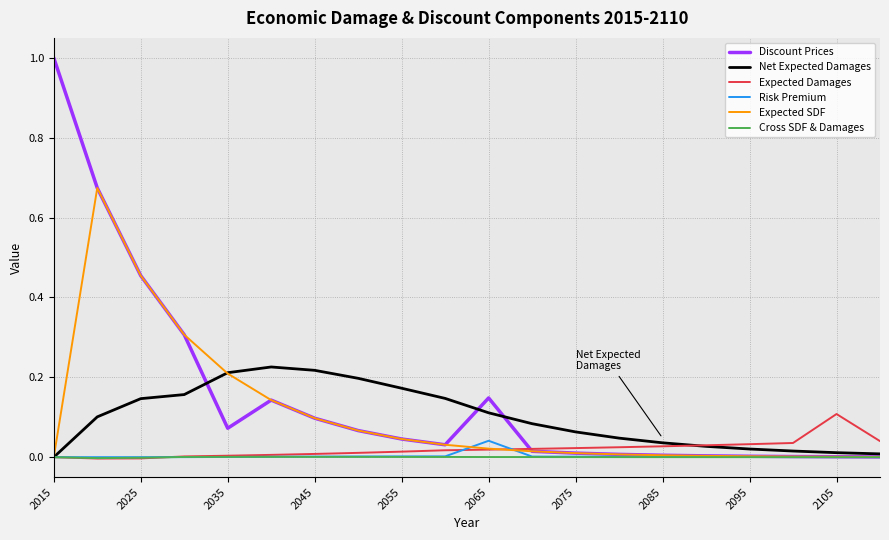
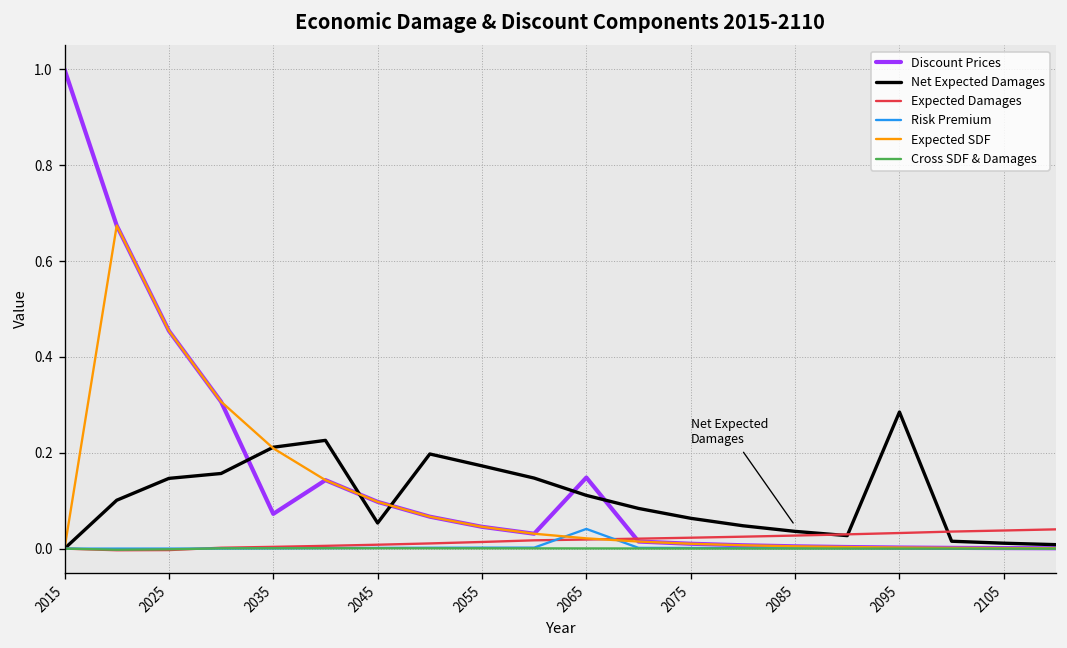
  {
    "Discount Prices": {
      "2015": 1.00,
      "2035": 0.07,
      "2065": 0.15
    },
    "Net Expected Damages": {
      "2025": 0.15,
-     "2045": 0.22,
+     "2045": 0.05,
      "2055": 0.17,
      "2065": 0.11,
      "2075": 0.06,
      "2085": 0.04,
-     "2095": 0.02,
+     "2095": 0.29,
      "2105": 0.01
    },
    "Expected Damages": {
      "2045": 0.01,
      "2055": 0.01,
      "2075": 0.02,
      "2085": 0.03,
      "2095": 0.03,
-     "2105": 0.11
+     "2105": 0.04
    },
    "Risk Premium": {
      "2065": 0.04
    },
    "Cross SDF & Damages": {
      "2065": 0.00
    }
  }
